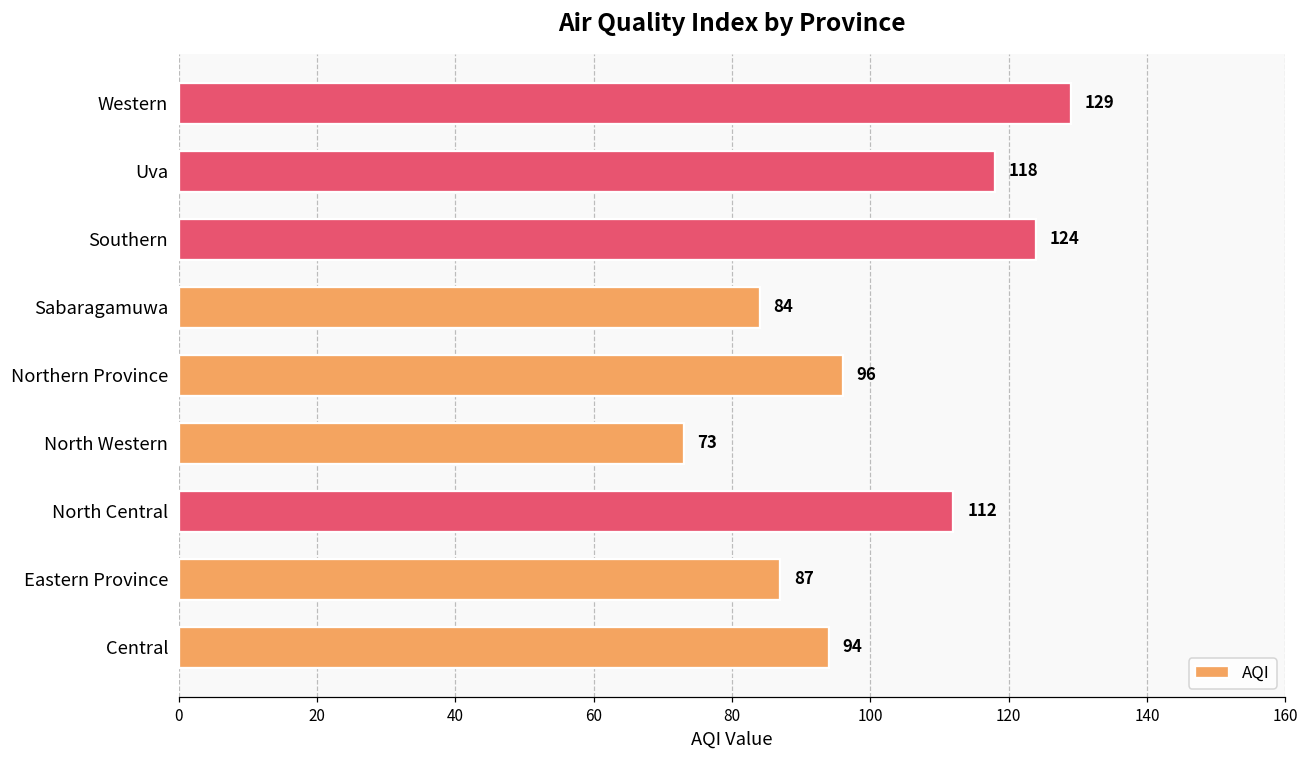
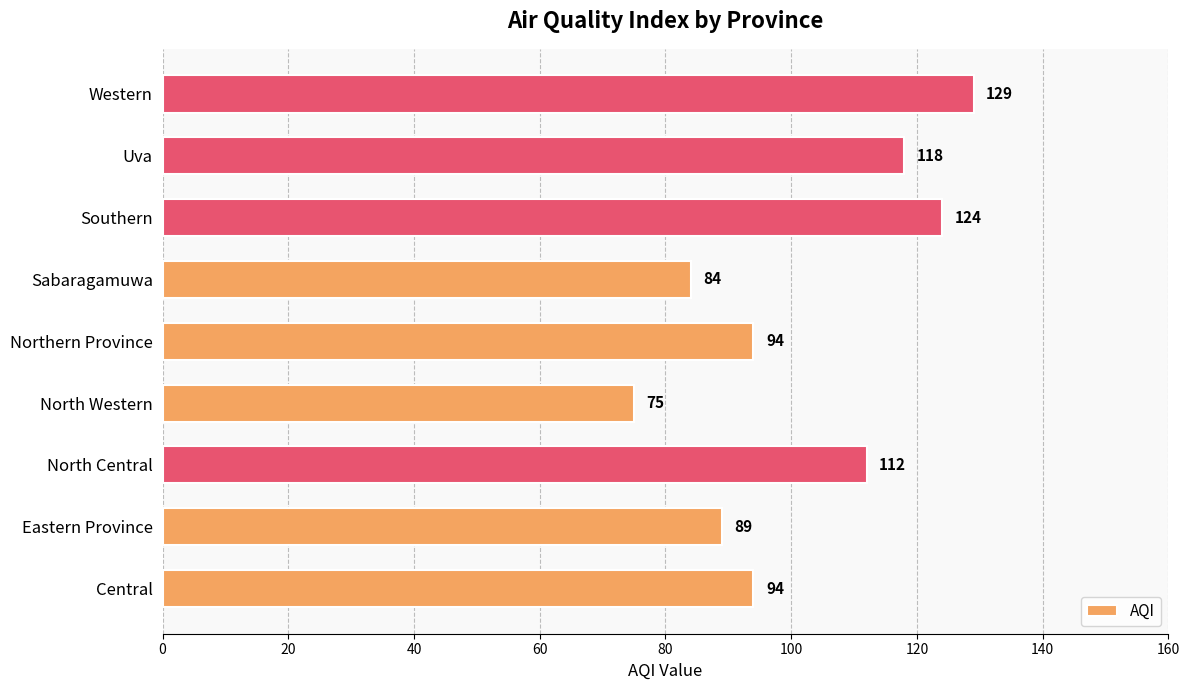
  {
    "Western": 129,
    "Uva": 118,
    "Southern": 124,
    "Sabaragamuwa": 84,
-   "Northern Province": 96,
-   "North Western": 73,
+   "Northern Province": 94,
+   "North Western": 75,
    "North Central": 112,
-   "Eastern Province": 87,
+   "Eastern Province": 89,
    "Central": 94
  }
